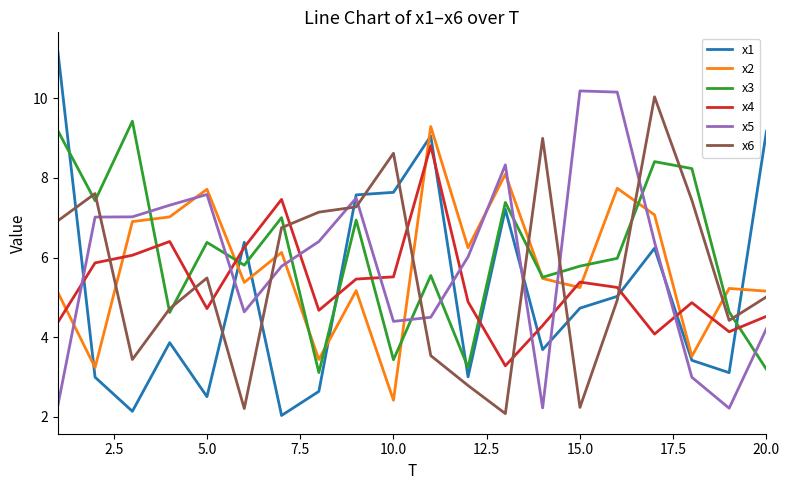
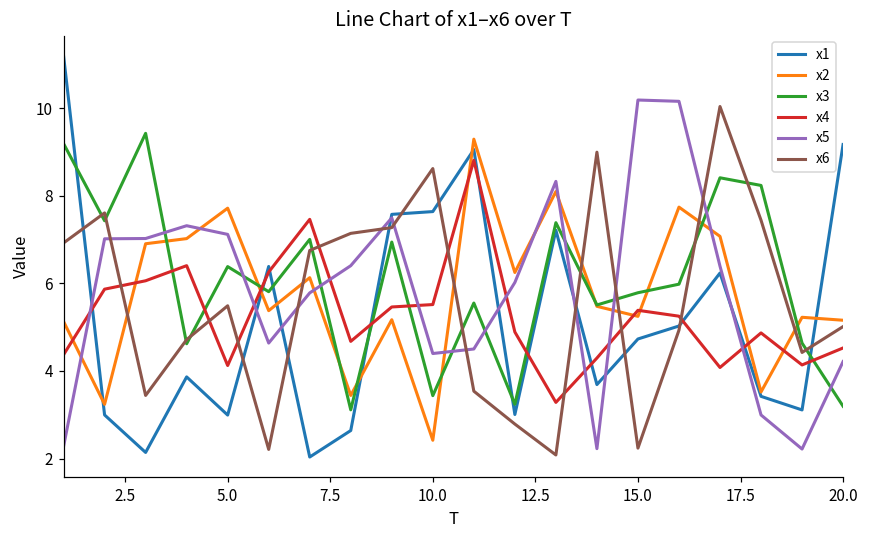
  {
    "x1": {
-     "5.0": 2.5,
+     "5.0": 3.0,
      "10.0": 7.6,
      "15.0": 4.7,
      "20.0": 9.2
    },
    "x2": {
      "5.0": 7.7,
      "10.0": 2.4,
      "15.0": 5.2,
      "20.0": 5.2
    },
    "x3": {
      "5.0": 6.4,
      "10.0": 3.4,
      "15.0": 5.8,
      "20.0": 3.2
    },
    "x4": {
-     "5.0": 4.7,
+     "5.0": 4.1,
      "10.0": 5.5,
      "15.0": 5.4,
      "20.0": 4.5
    },
    "x5": {
-     "5.0": 7.6,
+     "5.0": 7.1,
      "10.0": 4.4,
      "15.0": 10.2,
      "20.0": 4.2
    },
    "x6": {
      "5.0": 5.5,
      "10.0": 8.6,
      "15.0": 2.2,
      "20.0": 5.0
    }
  }
